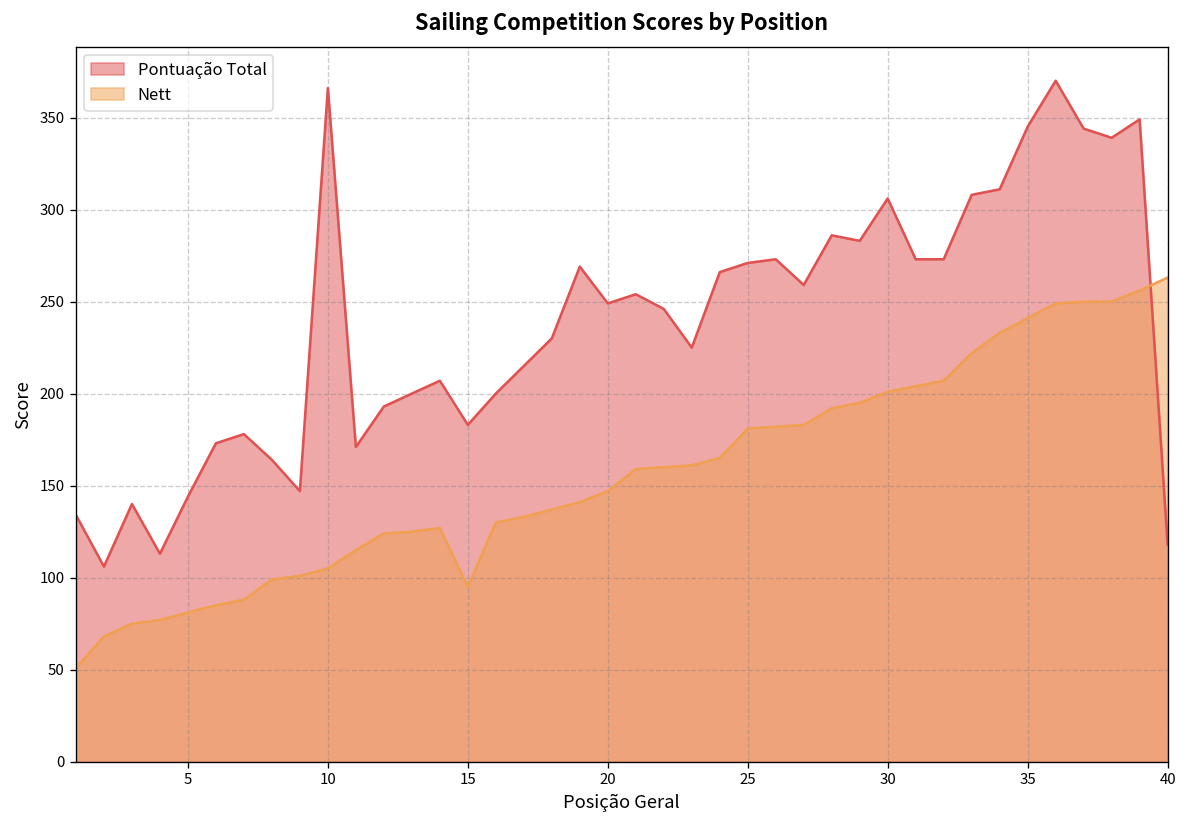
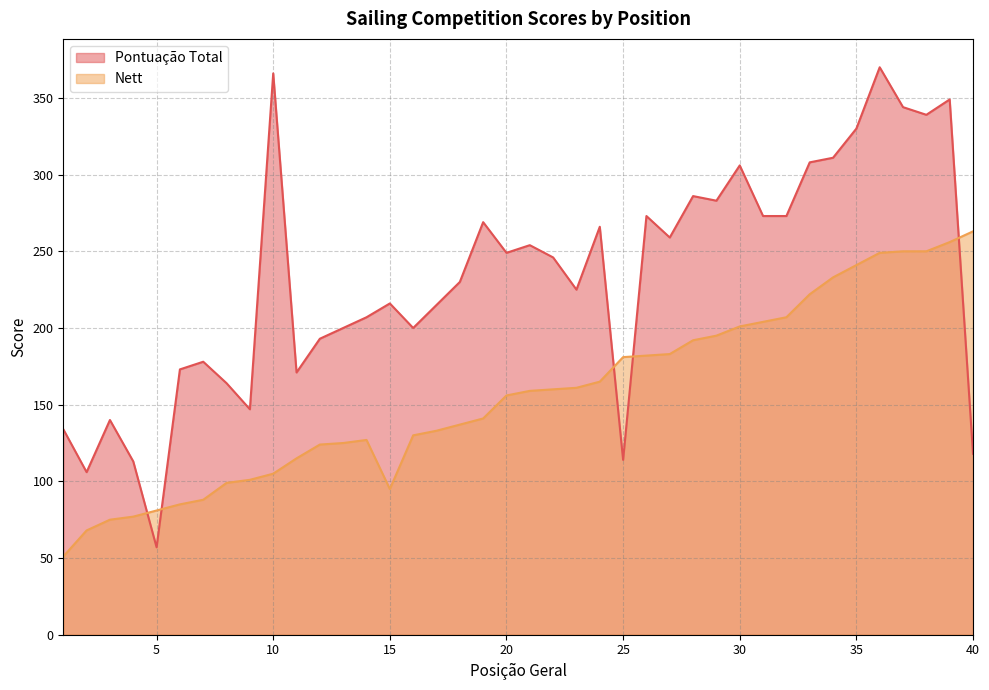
  {
    "Pontuação Total": {
-     "5": 144,
+     "5": 57,
      "10": 366,
-     "15": 183,
+     "15": 216,
      "20": 249,
-     "25": 271,
+     "25": 114,
      "30": 306,
-     "35": 345,
+     "35": 330,
      "40": 118
    },
    "Nett": {
      "5": 81,
      "10": 105,
      "15": 95,
-     "20": 147,
+     "20": 156,
      "25": 181,
      "30": 201,
      "35": 241,
      "40": 263
    }
  }
